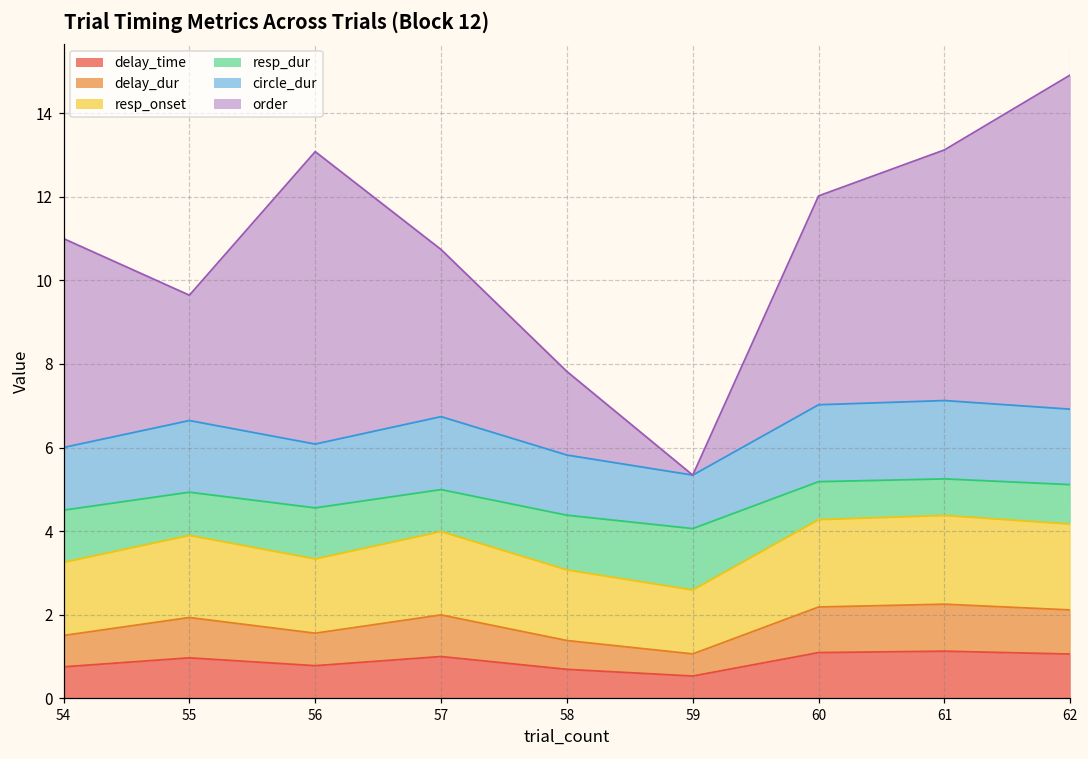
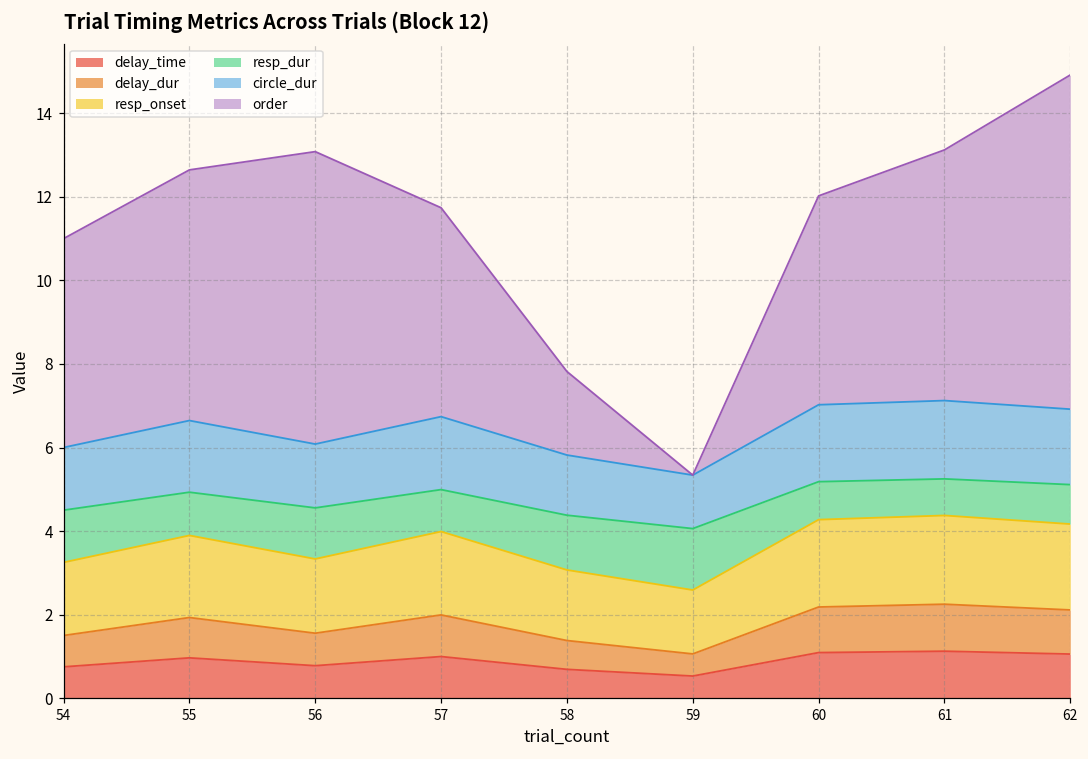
  {
    "resp_onset": {
      "54": 1.8,
      "55": 2,
      "56": 1.8,
      "57": 2,
      "58": 1.7,
      "59": 1.5,
      "60": 2.1,
      "61": 2.1,
      "62": 2
    },
    "resp_dur": {
      "54": 1.2,
      "55": 1,
      "56": 1.2,
      "57": 1,
      "58": 1.3,
      "59": 1.5,
      "60": 0.9,
      "61": 0.9,
      "62": 1
    },
    "circle_dur": {
      "54": 1.5,
      "55": 1.7,
      "56": 1.5,
      "57": 1.7,
      "58": 1.4,
      "60": 1.8,
      "61": 1.9,
      "62": 1.8
    },
    "order": {
      "54": 5,
-     "55": 3,
+     "55": 6,
      "56": 7,
-     "57": 4,
+     "57": 5,
      "58": 2,
      "60": 5,
      "61": 6,
      "62": 8
    }
  }
